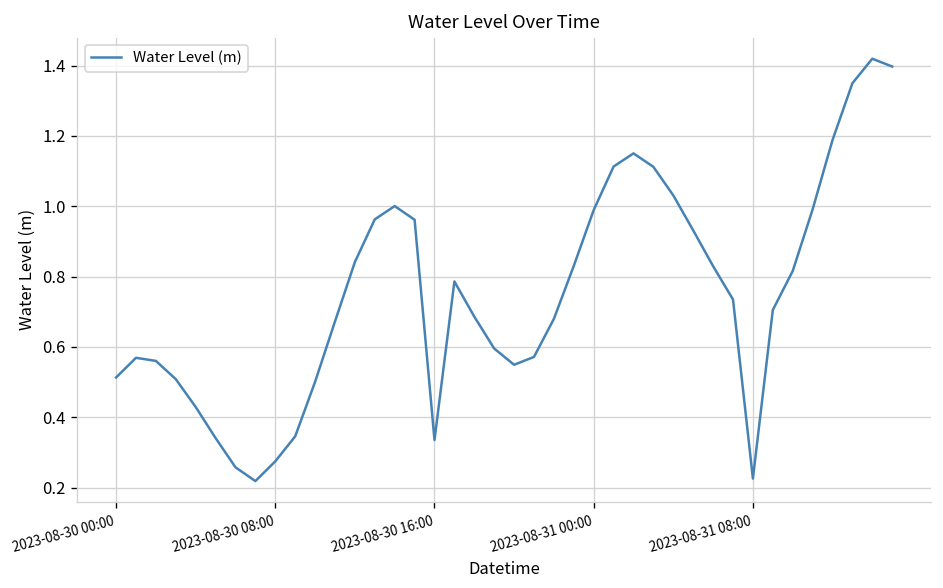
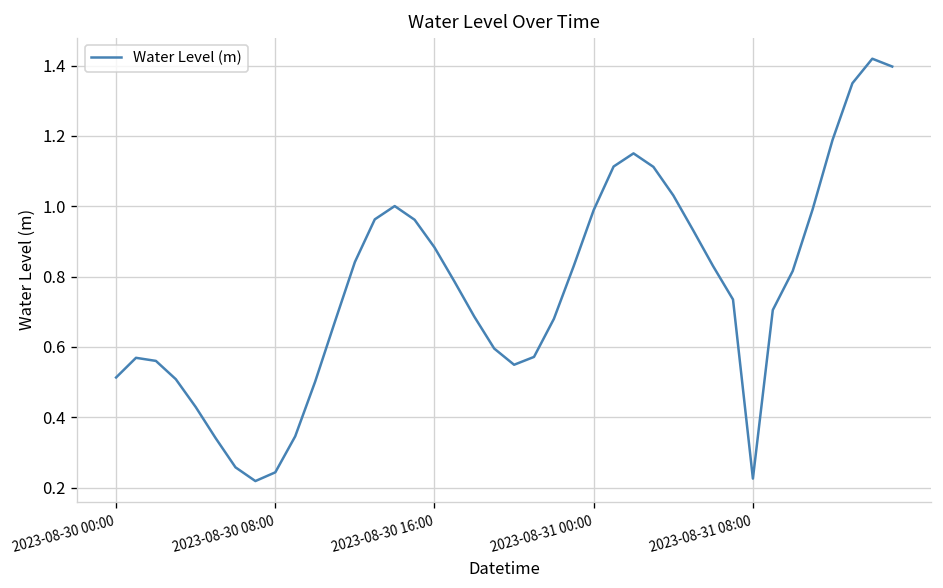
  {
    "2023-08-30 00:00": 0.51,
-   "2023-08-30 08:00": 0.27,
-   "2023-08-30 16:00": 0.34,
+   "2023-08-30 08:00": 0.24,
+   "2023-08-30 16:00": 0.88,
    "2023-08-31 00:00": 0.99,
    "2023-08-31 08:00": 0.23
  }
